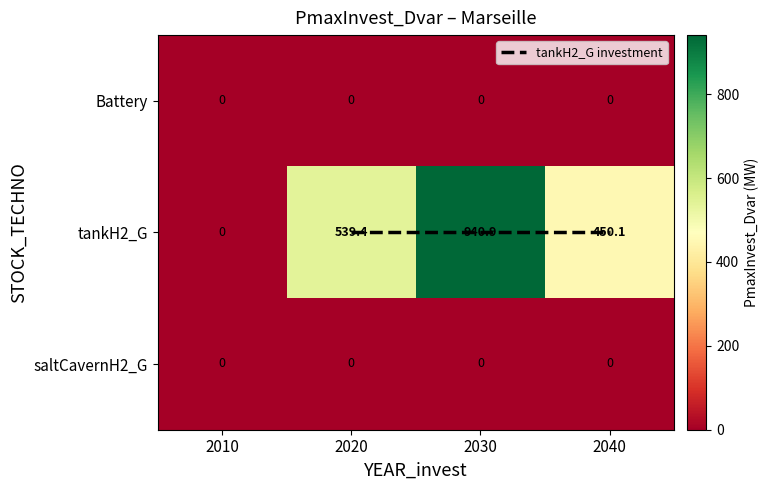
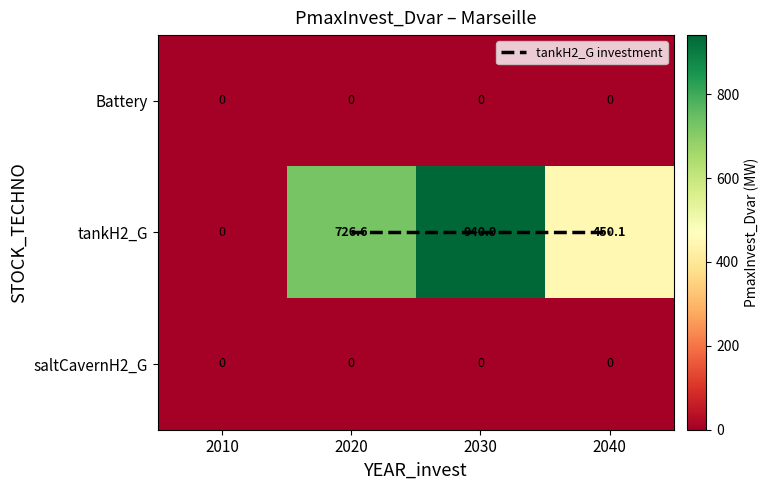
  {
    "Battery": {
      "2010": 0,
      "2020": 0,
      "2030": 0,
      "2040": 0
    },
    "tankH2_G": {
      "2010": 0,
-     "2020": 539.4
+     "2020": 726.6
    },
    "saltCavernH2_G": {
      "2010": 0,
      "2020": 0,
      "2030": 0,
      "2040": 0
    }
  }
